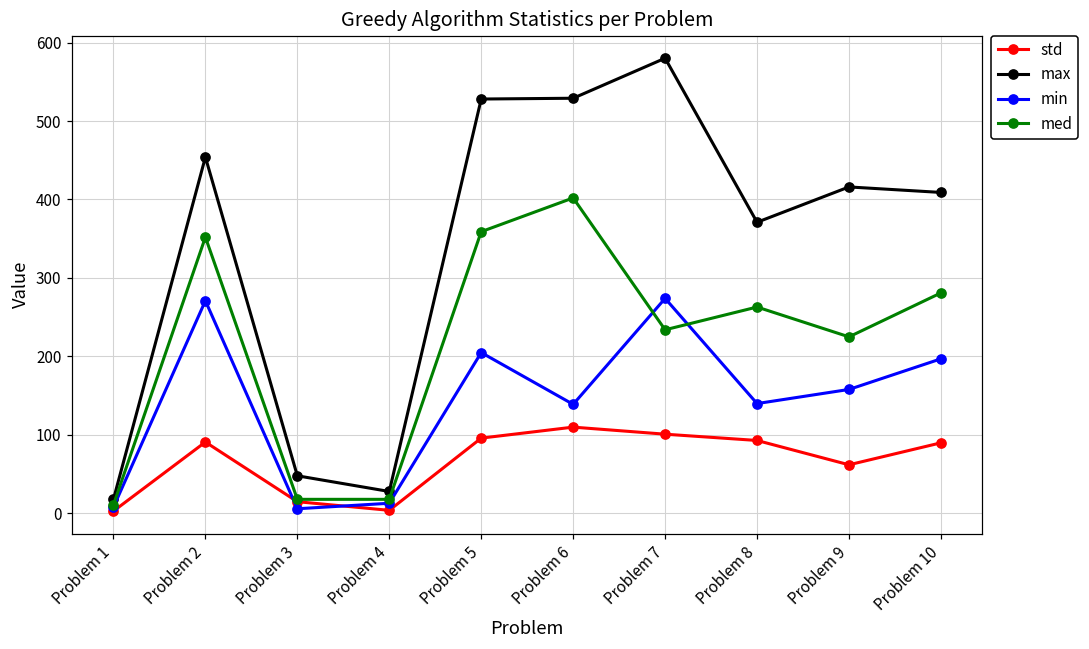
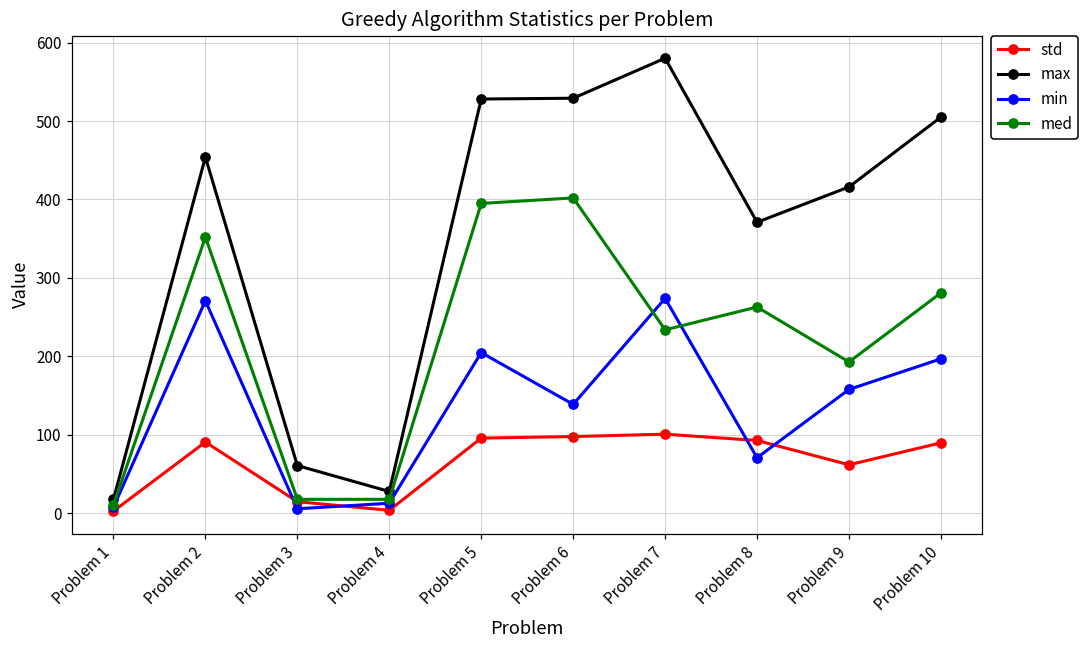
  {
    "std": {
      "Problem 1": 0,
      "Problem 2": 90,
      "Problem 4": 0,
      "Problem 5": 100,
-     "Problem 6": 110,
+     "Problem 6": 100,
      "Problem 7": 100,
      "Problem 8": 90,
      "Problem 9": 60,
      "Problem 10": 90
    },
    "max": {
      "Problem 1": 20,
      "Problem 2": 450,
-     "Problem 3": 50,
+     "Problem 3": 60,
      "Problem 4": 30,
      "Problem 5": 530,
      "Problem 6": 530,
      "Problem 7": 580,
      "Problem 8": 370,
      "Problem 9": 420,
-     "Problem 10": 410
+     "Problem 10": 510
    },
    "min": {
      "Problem 2": 270,
      "Problem 3": 10,
      "Problem 4": 10,
      "Problem 5": 210,
      "Problem 6": 140,
      "Problem 7": 270,
-     "Problem 8": 140,
+     "Problem 8": 70,
      "Problem 9": 160,
      "Problem 10": 200
    },
    "med": {
      "Problem 2": 350,
      "Problem 4": 20,
-     "Problem 5": 360,
+     "Problem 5": 400,
      "Problem 6": 400,
      "Problem 7": 230,
      "Problem 8": 260,
-     "Problem 9": 230,
+     "Problem 9": 190,
      "Problem 10": 280
    }
  }
